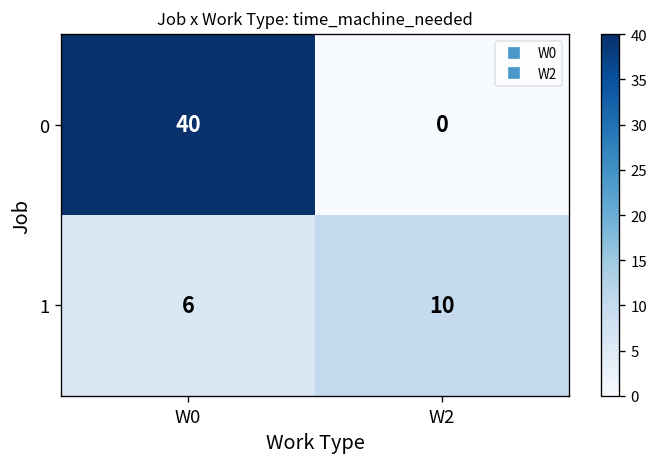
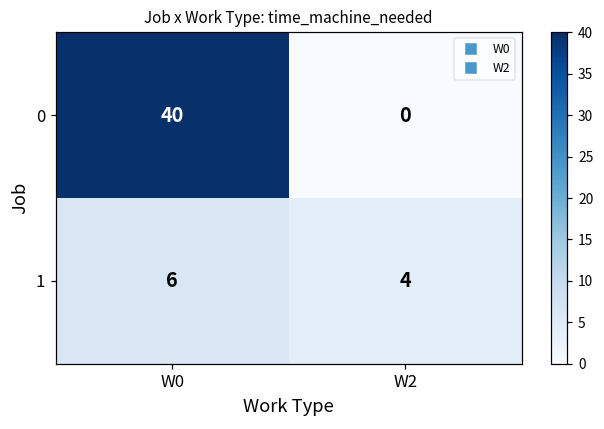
  {
    "0": {
      "W0": 40,
      "W2": 0
    },
    "1": {
      "W0": 6,
-     "W2": 10
+     "W2": 4
    }
  }
